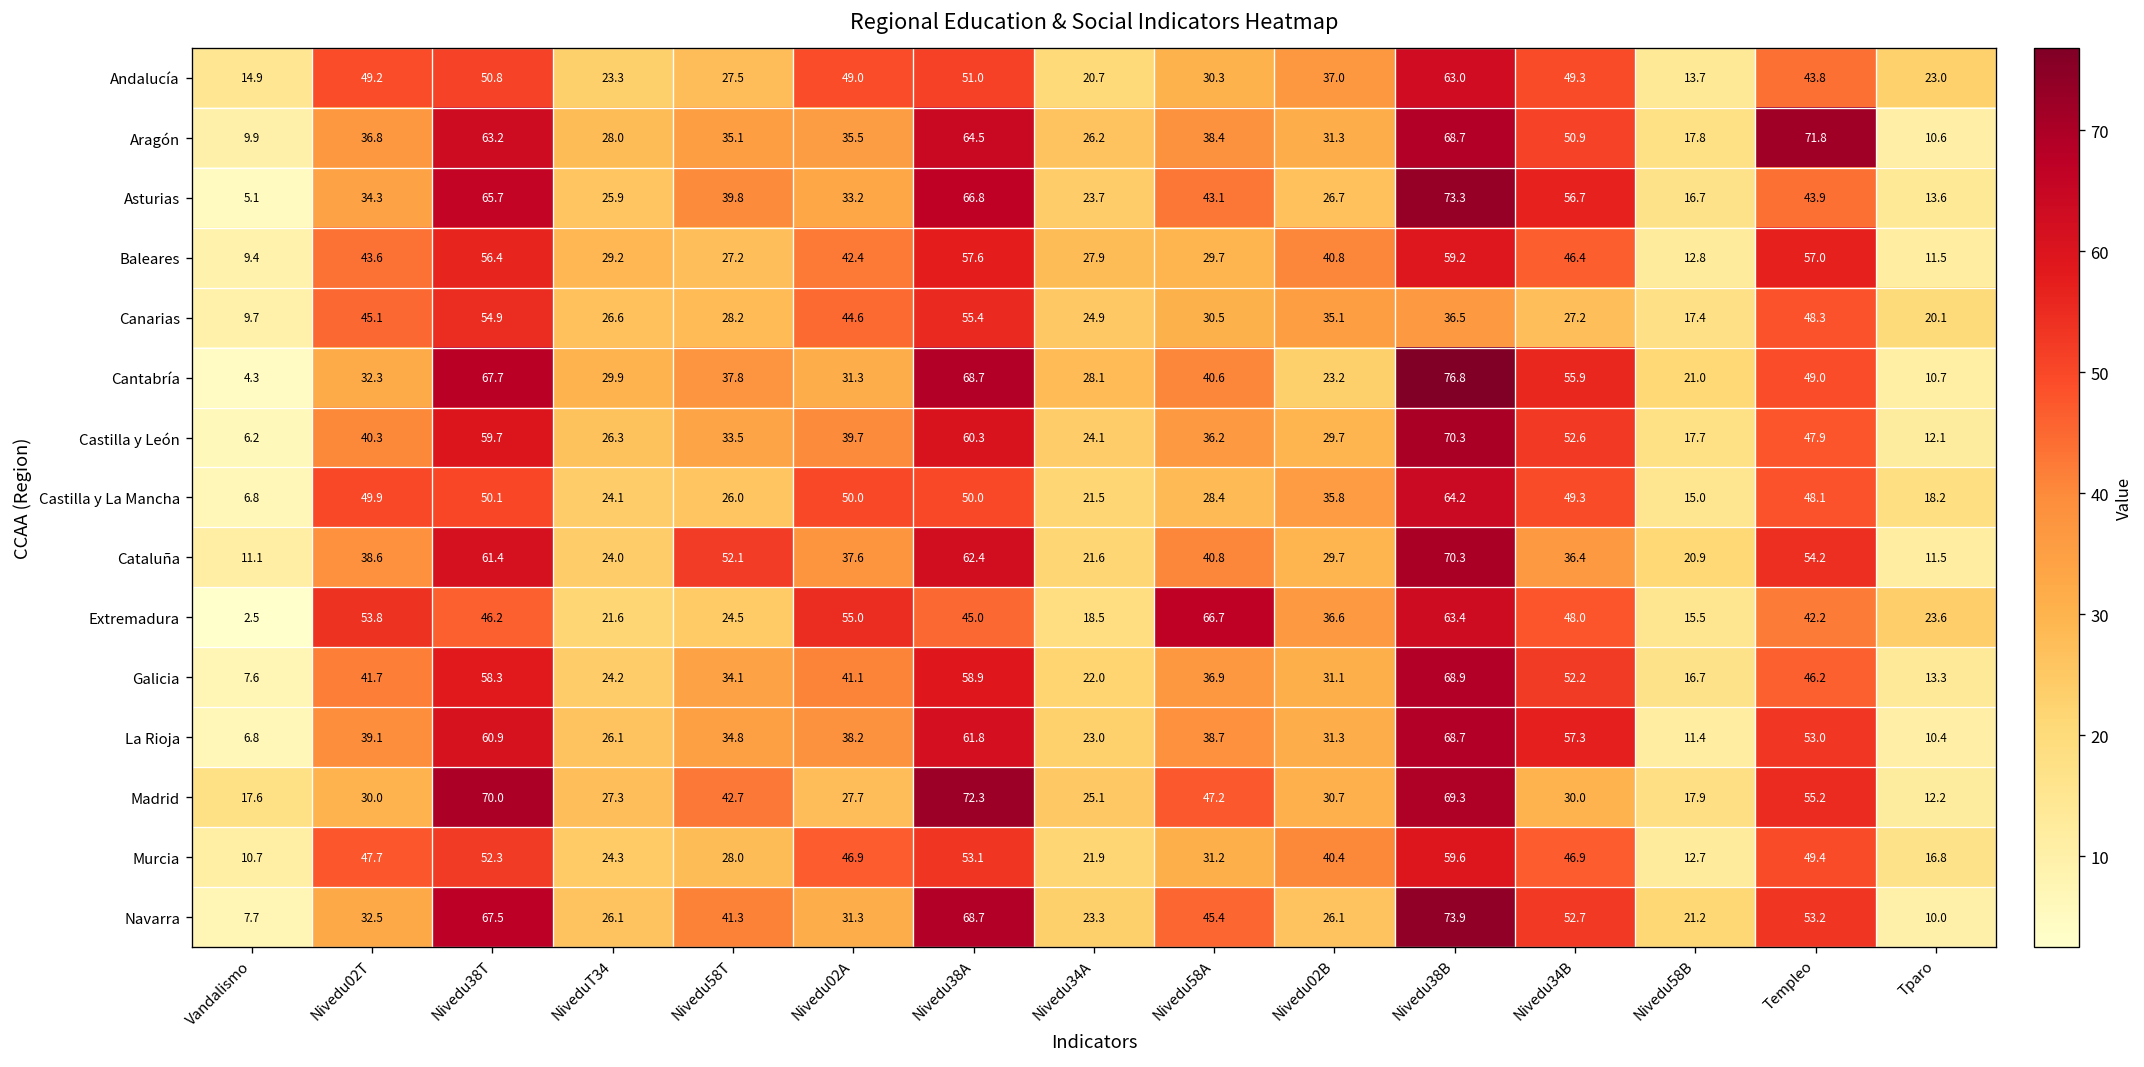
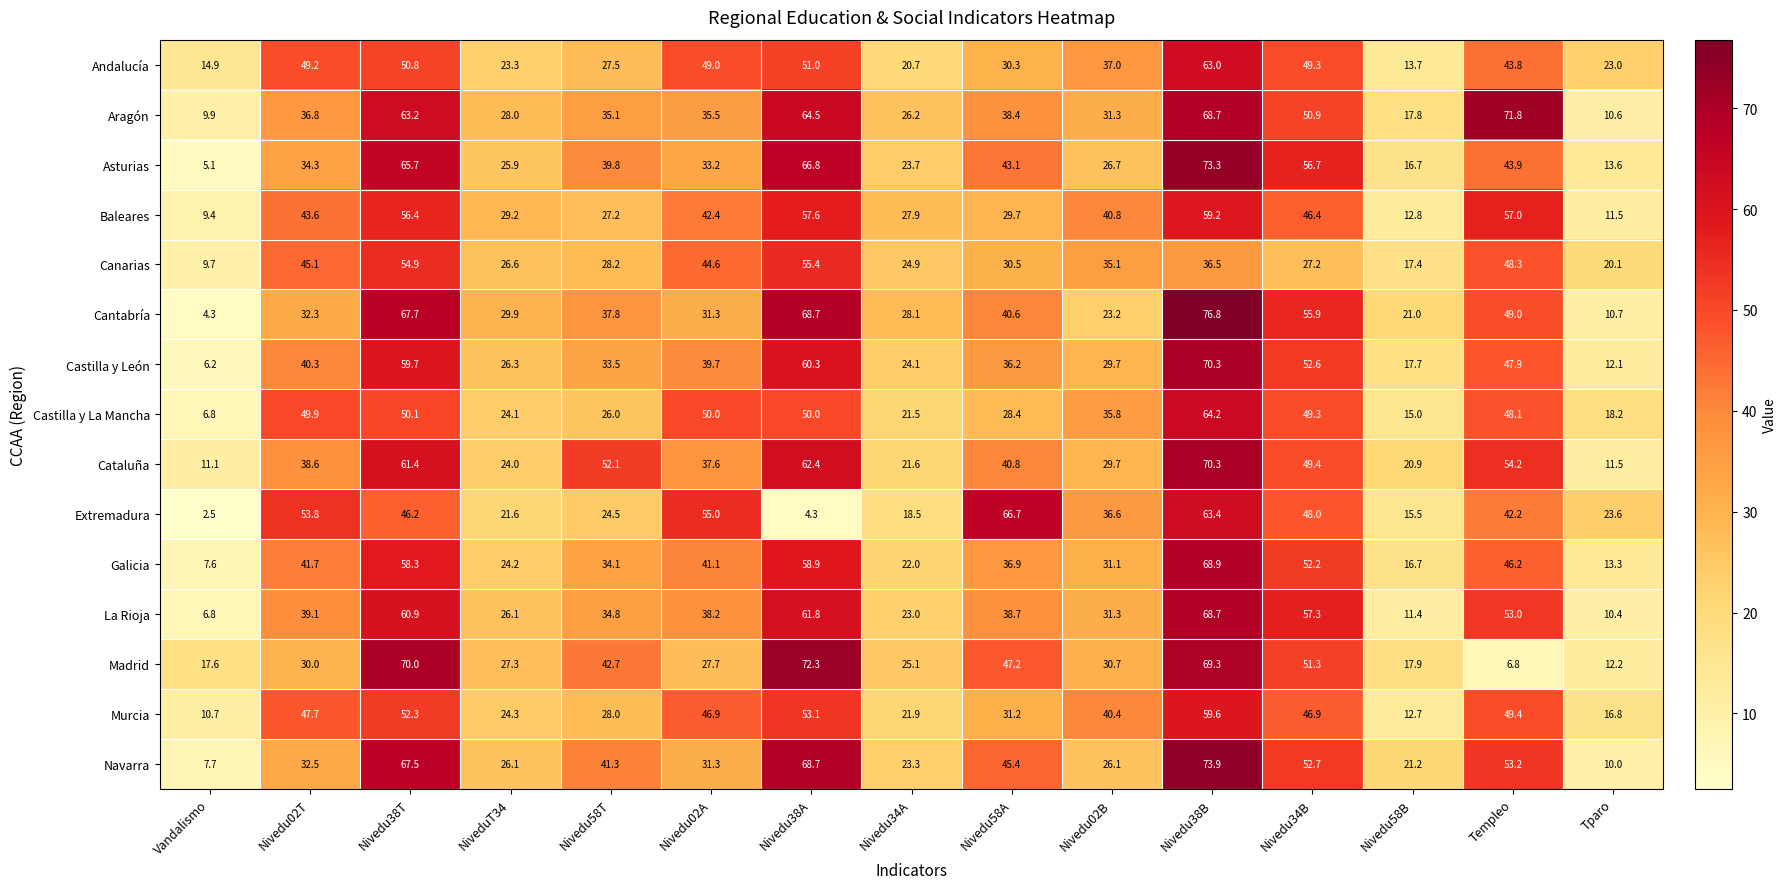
  {
    "Cataluña": {
      "Vandalismo": 11.1,
      "Nivedu02T": 38.6,
      "Nivedu38T": 61.4,
      "NiveduT34": 24.0,
      "Nivedu58T": 52.1,
      "Nivedu02A": 37.6,
      "Nivedu38A": 62.4,
      "Nivedu34A": 21.6,
      "Nivedu58A": 40.8,
      "Nivedu02B": 29.7,
      "Nivedu38B": 70.3,
-     "Nivedu34B": 36.4,
+     "Nivedu34B": 49.4,
      "Nivedu58B": 20.9,
      "Templeo": 54.2,
      "Tparo": 11.5
    },
    "Extremadura": {
      "Vandalismo": 2.5,
      "Nivedu02T": 53.8,
      "Nivedu38T": 46.2,
      "NiveduT34": 21.6,
      "Nivedu58T": 24.5,
      "Nivedu02A": 55.0,
-     "Nivedu38A": 45.0,
+     "Nivedu38A": 4.3,
      "Nivedu34A": 18.5,
      "Nivedu58A": 66.7,
      "Nivedu02B": 36.6,
      "Nivedu38B": 63.4,
      "Nivedu34B": 48.0,
      "Nivedu58B": 15.5,
      "Templeo": 42.2,
      "Tparo": 23.6
    },
    "Madrid": {
      "Vandalismo": 17.6,
      "Nivedu02T": 30.0,
      "Nivedu38T": 70.0,
      "NiveduT34": 27.3,
      "Nivedu58T": 42.7,
      "Nivedu02A": 27.7,
      "Nivedu38A": 72.3,
      "Nivedu34A": 25.1,
      "Nivedu58A": 47.2,
      "Nivedu02B": 30.7,
      "Nivedu38B": 69.3,
-     "Nivedu34B": 30.0,
+     "Nivedu34B": 51.3,
      "Nivedu58B": 17.9,
-     "Templeo": 55.2,
+     "Templeo": 6.8,
      "Tparo": 12.2
    }
  }
